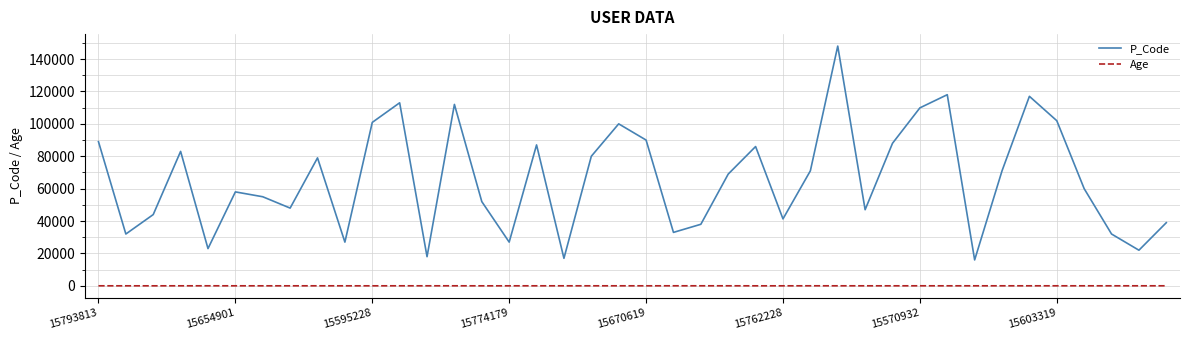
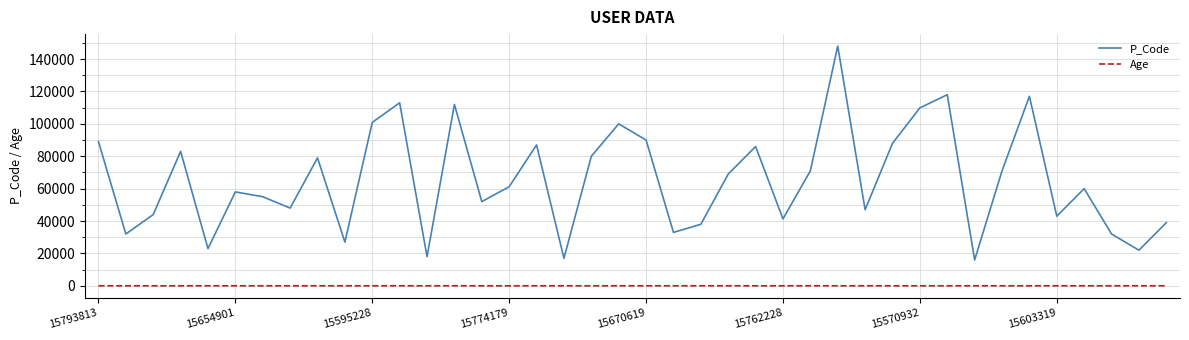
  {
    "P_Code": {
      "15793813": 89000,
      "15654901": 58000,
      "15595228": 101000,
-     "15774179": 27000,
+     "15774179": 61000,
      "15670619": 90000,
      "15762228": 41000,
      "15570932": 110000,
-     "15603319": 102000
+     "15603319": 43000
    },
    "Age": {
      "15793813": 0,
      "15654901": 0,
      "15595228": 0,
      "15774179": 0,
      "15670619": 0,
      "15762228": 0,
      "15570932": 0,
      "15603319": 0
    }
  }
